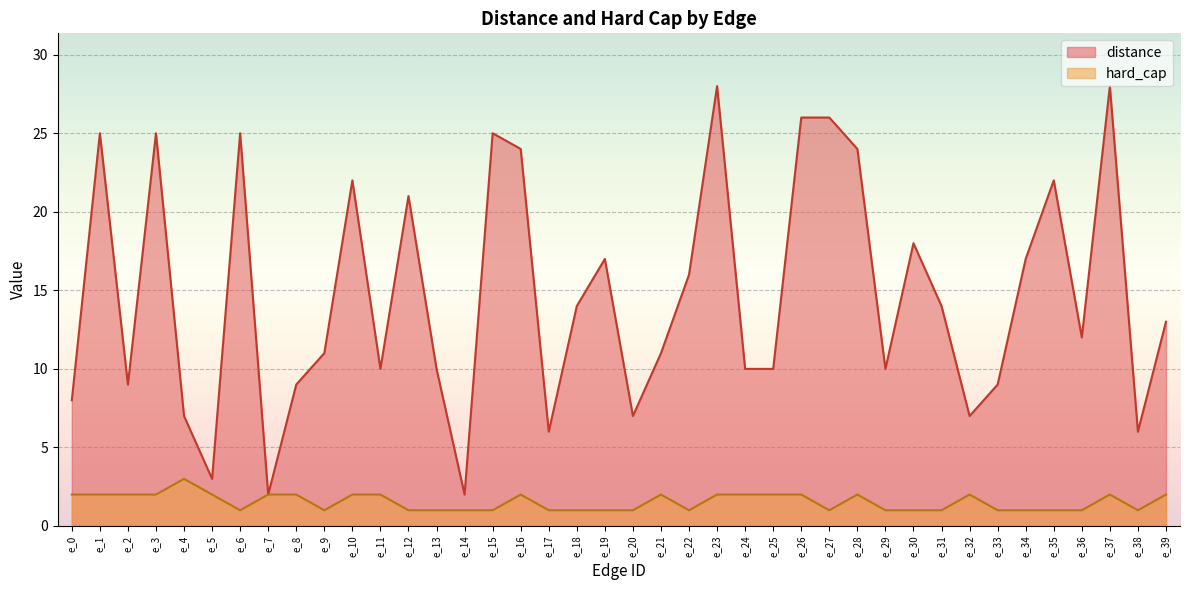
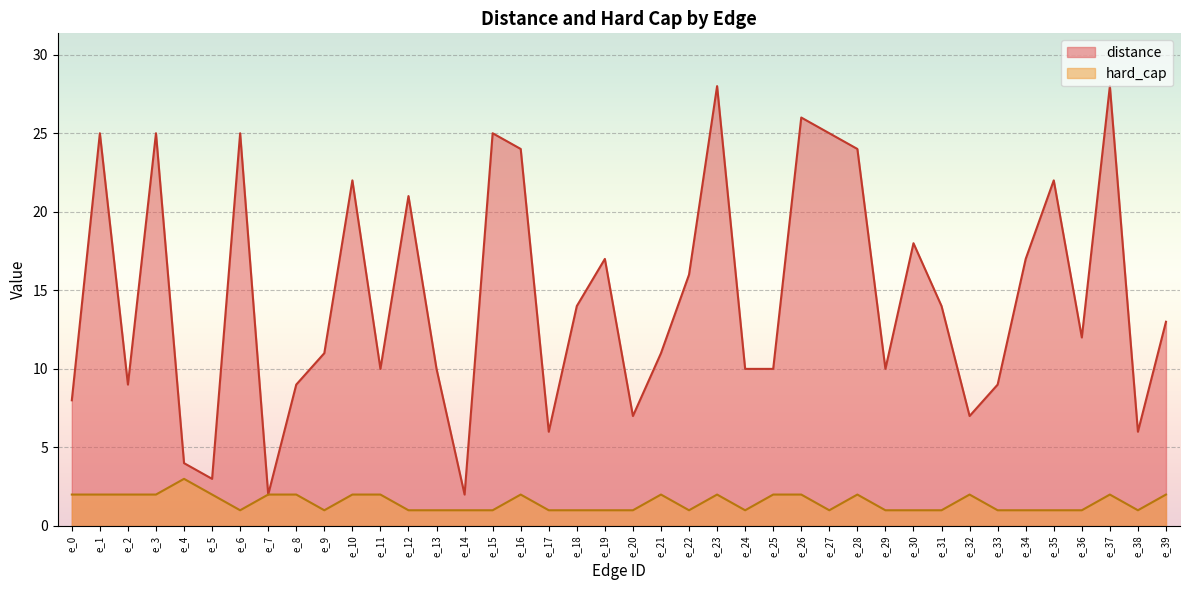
  {
    "distance": {
      "e_0": 8,
      "e_1": 25,
      "e_2": 9,
      "e_3": 25,
-     "e_4": 7,
+     "e_4": 4,
      "e_5": 3,
      "e_6": 25,
      "e_8": 9,
      "e_9": 11,
      "e_10": 22,
      "e_11": 10,
      "e_12": 21,
      "e_13": 10,
      "e_14": 2,
      "e_15": 25,
      "e_16": 24,
      "e_17": 6,
      "e_18": 14,
      "e_19": 17,
      "e_20": 7,
      "e_21": 11,
      "e_22": 16,
      "e_23": 28,
      "e_24": 10,
      "e_25": 10,
      "e_26": 26,
-     "e_27": 26,
+     "e_27": 25,
      "e_28": 24,
      "e_29": 10,
      "e_30": 18,
      "e_31": 14,
      "e_32": 7,
      "e_33": 9,
      "e_34": 17,
      "e_35": 22,
      "e_36": 12,
      "e_38": 6,
      "e_39": 13
    },
    "hard_cap": {
      "e_0": 2,
      "e_1": 2,
      "e_2": 2,
      "e_3": 2,
      "e_4": 3,
      "e_5": 2,
      "e_6": 1,
      "e_8": 2,
      "e_9": 1,
      "e_10": 2,
      "e_11": 2,
      "e_12": 1,
      "e_13": 1,
      "e_14": 1,
      "e_15": 1,
      "e_16": 2,
      "e_17": 1,
      "e_18": 1,
      "e_19": 1,
      "e_20": 1,
      "e_21": 2,
      "e_22": 1,
      "e_23": 2,
-     "e_24": 2,
+     "e_24": 1,
      "e_25": 2,
      "e_26": 2,
      "e_27": 1,
      "e_28": 2,
      "e_29": 1,
      "e_30": 1,
      "e_31": 1,
      "e_32": 2,
      "e_33": 1,
      "e_34": 1,
      "e_35": 1,
      "e_36": 1,
      "e_37": 2,
      "e_38": 1,
      "e_39": 2
    }
  }
